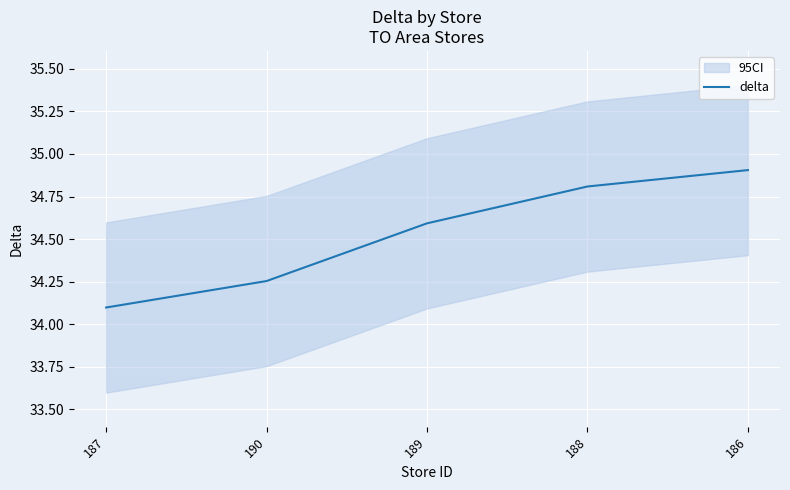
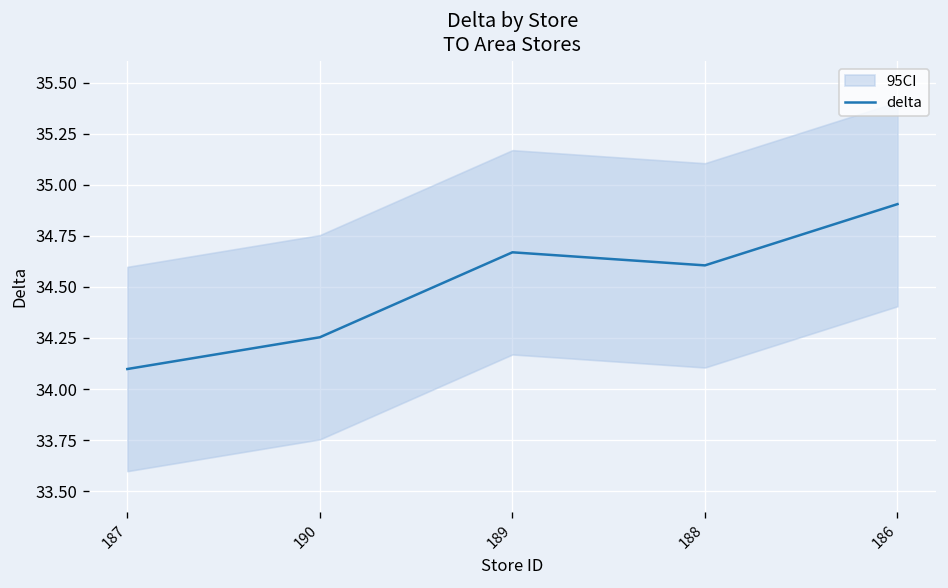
  {
    "delta": {
      "187": 34.10,
      "190": 34.25,
-     "189": 34.59,
-     "188": 34.81,
+     "189": 34.67,
+     "188": 34.61,
      "186": 34.91
    }
  }
